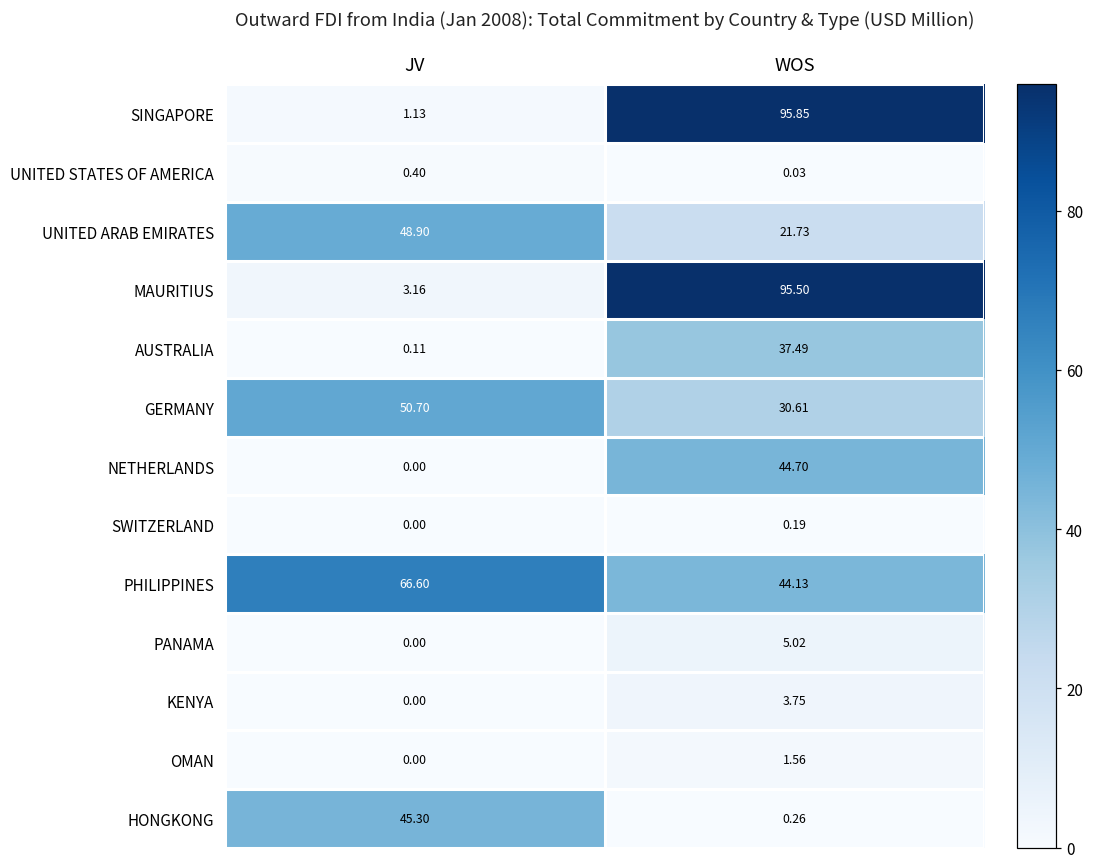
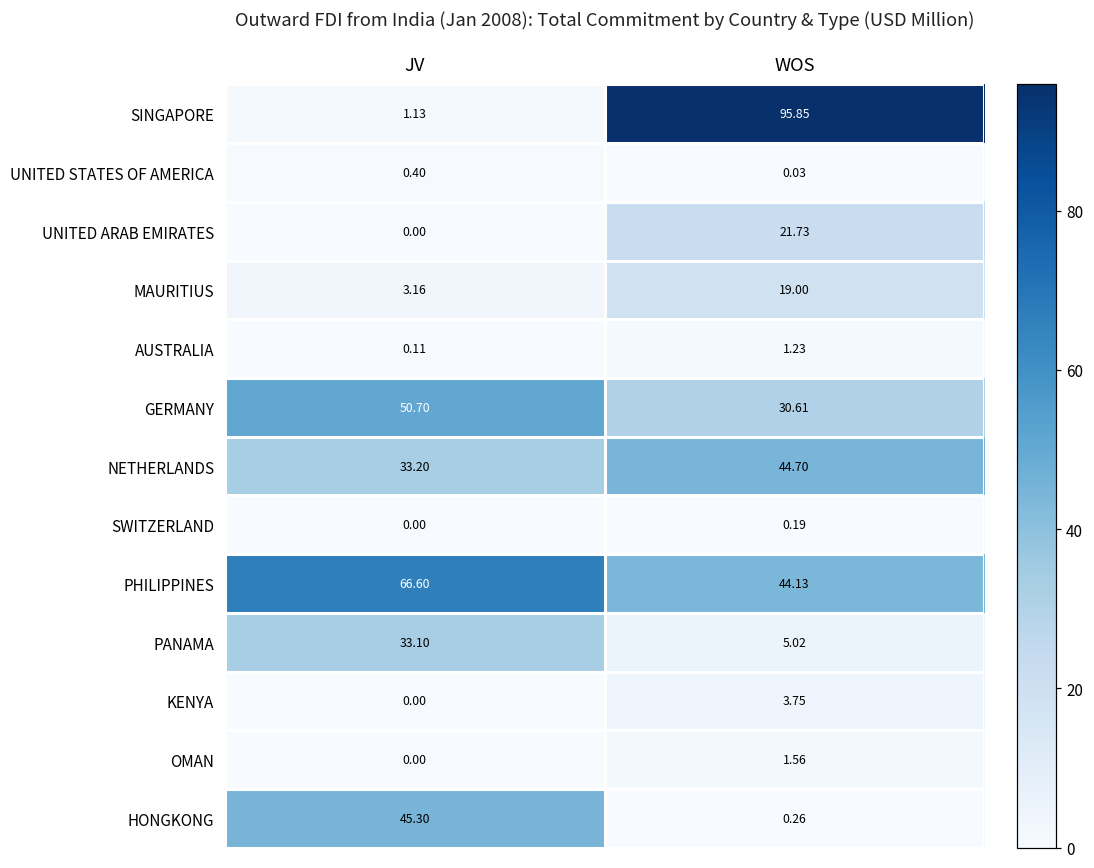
  {
    "SINGAPORE": {
      "JV": 1.13,
      "WOS": 95.85
    },
    "UNITED STATES OF AMERICA": {
      "JV": 0.40,
      "WOS": 0.03
    },
    "UNITED ARAB EMIRATES": {
-     "JV": 48.90,
+     "JV": 0.00,
      "WOS": 21.73
    },
    "MAURITIUS": {
      "JV": 3.16,
-     "WOS": 95.50
+     "WOS": 19.00
    },
    "AUSTRALIA": {
      "JV": 0.11,
-     "WOS": 37.49
+     "WOS": 1.23
    },
    "GERMANY": {
      "JV": 50.70,
      "WOS": 30.61
    },
    "NETHERLANDS": {
-     "JV": 0.00,
+     "JV": 33.20,
      "WOS": 44.70
    },
    "SWITZERLAND": {
      "JV": 0.00,
      "WOS": 0.19
    },
    "PHILIPPINES": {
      "JV": 66.60,
      "WOS": 44.13
    },
    "PANAMA": {
-     "JV": 0.00,
+     "JV": 33.10,
      "WOS": 5.02
    },
    "KENYA": {
      "JV": 0.00,
      "WOS": 3.75
    },
    "OMAN": {
      "JV": 0.00,
      "WOS": 1.56
    },
    "HONGKONG": {
      "JV": 45.30,
      "WOS": 0.26
    }
  }
